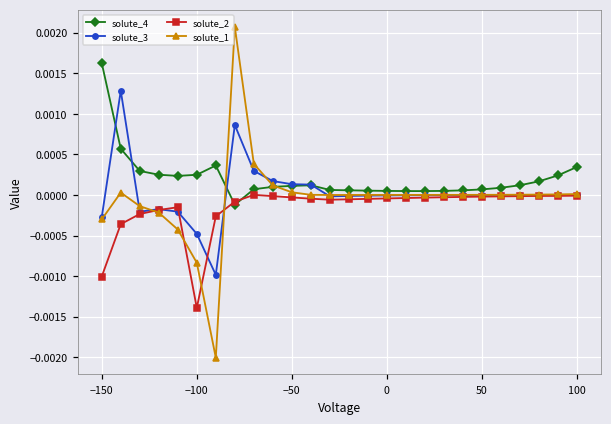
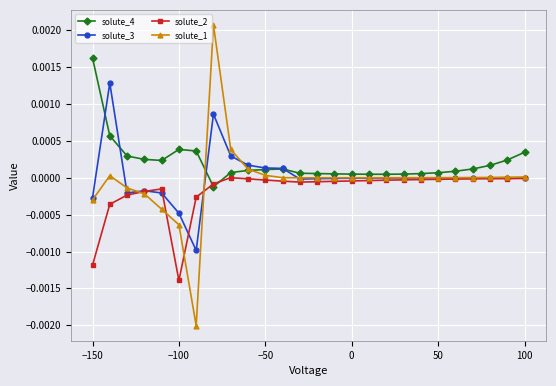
  {
    "solute_4": {
      "−150": 0.0016,
-     "−100": 0.0002,
+     "−100": 0.0004,
      "0": 0.0000,
      "50": 0.0001,
      "100": 0.0003
    },
    "solute_3": {
      "−100": -0.0005
    },
    "solute_2": {
-     "−150": -0.0010,
+     "−150": -0.0012,
      "−100": -0.0014,
      "−50": 0.0000,
      "0": 0.0000
    },
    "solute_1": {
-     "−100": -0.0008,
+     "−100": -0.0006,
      "−50": 0.0000
    }
  }
